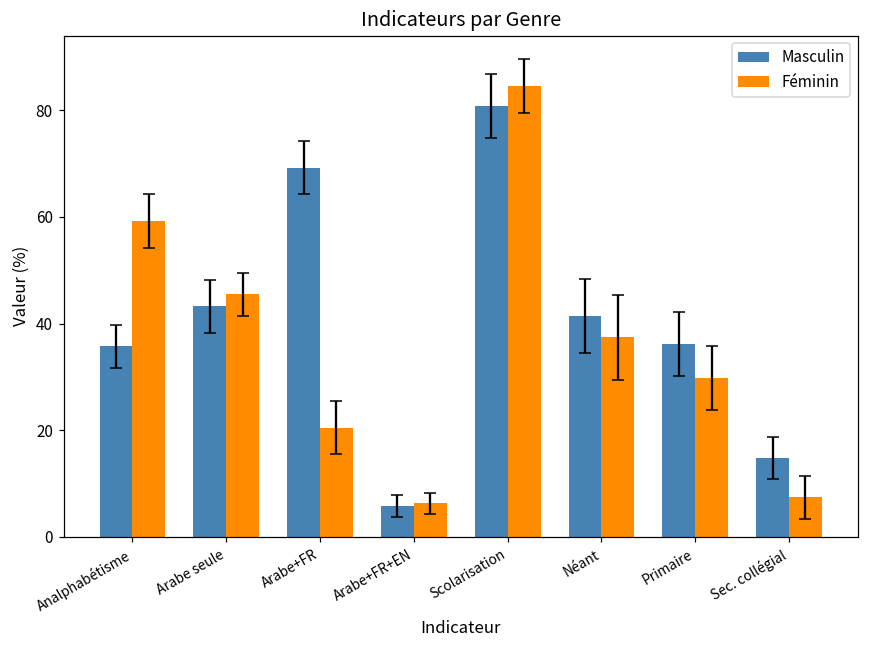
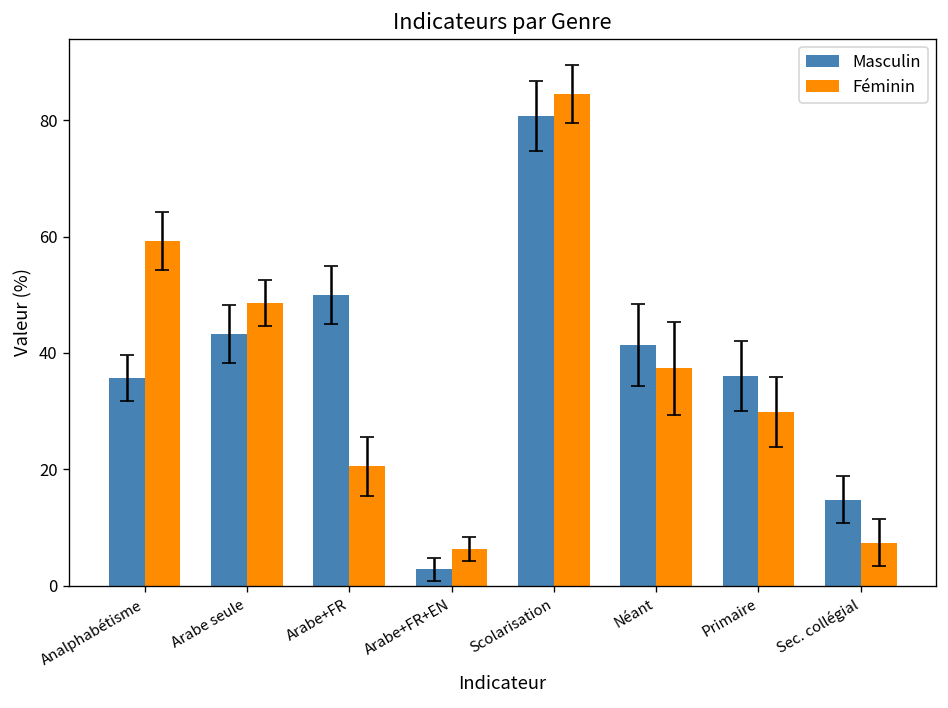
  {
    "Masculin": {
      "Analphabétisme": 36,
      "Arabe seule": 43,
-     "Arabe+FR": 69,
-     "Arabe+FR+EN": 6,
+     "Arabe+FR": 50,
+     "Arabe+FR+EN": 3,
      "Scolarisation": 81,
      "Néant": 41,
      "Primaire": 36,
      "Sec. collégial": 15
    },
    "Féminin": {
      "Analphabétisme": 59,
-     "Arabe seule": 46,
+     "Arabe seule": 49,
      "Arabe+FR": 21,
      "Arabe+FR+EN": 6,
      "Scolarisation": 85,
      "Néant": 37,
      "Primaire": 30,
      "Sec. collégial": 7
    }
  }
